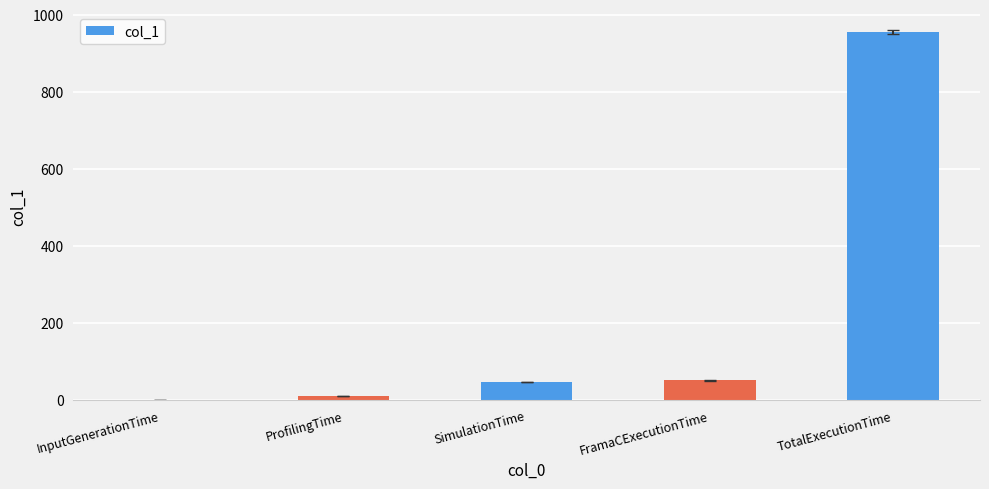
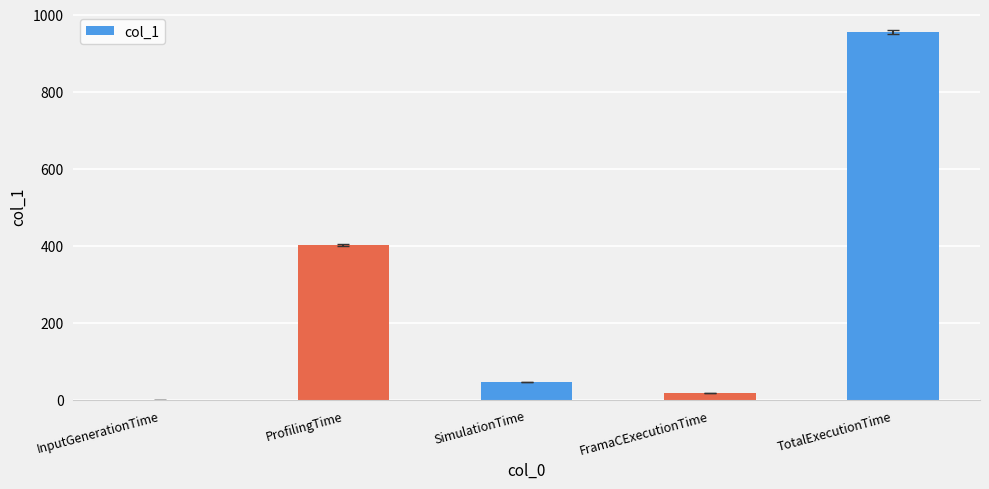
  {
    "col_1": {
-     "ProfilingTime": 10,
+     "ProfilingTime": 400,
      "SimulationTime": 50,
-     "FramaCExecutionTime": 50,
+     "FramaCExecutionTime": 20,
      "TotalExecutionTime": 950
    }
  }
